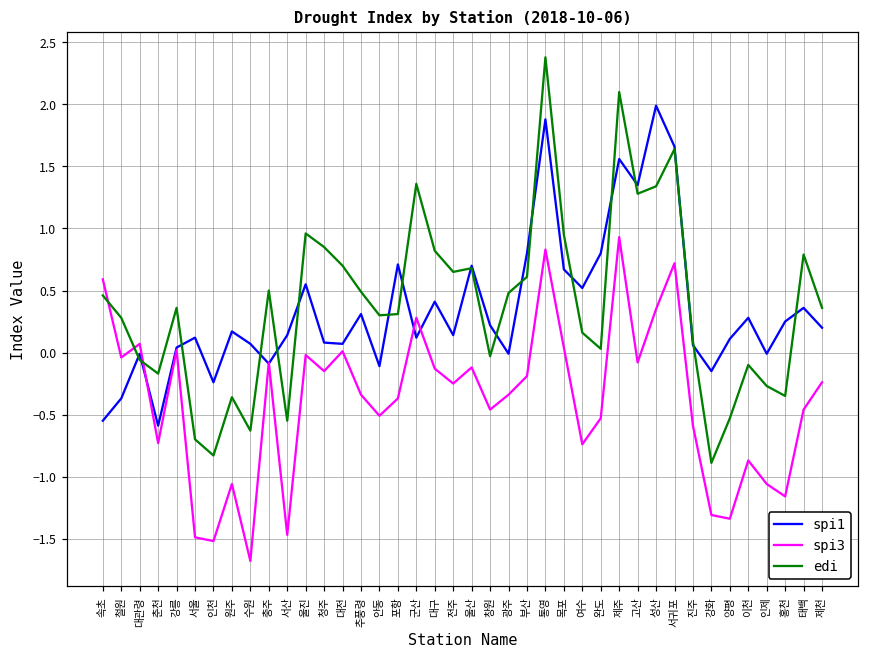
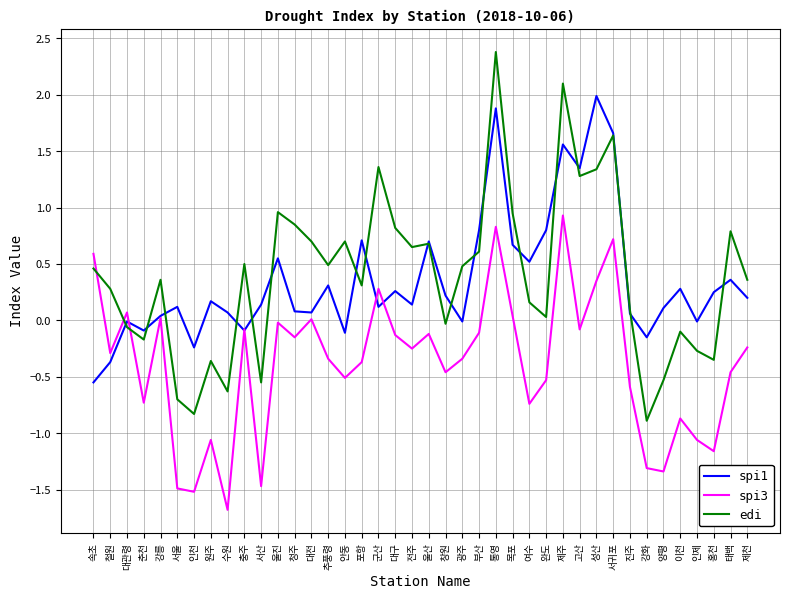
  {
    "spi1": {
      "속초": -0.55,
      "철원": -0.37,
      "대관령": -0.01,
-     "춘천": -0.59,
+     "춘천": -0.09,
      "서울": 0.12,
      "인천": -0.24,
      "원주": 0.17,
      "수원": 0.07,
      "서산": 0.14,
      "울진": 0.55,
      "청주": 0.08,
      "대전": 0.07,
      "추풍령": 0.31,
      "안동": -0.11,
      "포항": 0.71,
      "군산": 0.12,
-     "대구": 0.41,
+     "대구": 0.26,
      "전주": 0.14,
      "창원": 0.22,
      "광주": -0.01,
      "부산": 0.80,
      "통영": 1.88,
      "목포": 0.67,
      "여수": 0.52,
      "완도": 0.80,
      "제주": 1.56,
      "고산": 1.35,
      "성산": 1.99,
      "진주": 0.06,
      "강화": -0.15,
      "양평": 0.11,
      "이천": 0.28,
      "인제": -0.01,
      "홍천": 0.25,
      "태백": 0.36,
      "제천": 0.20
    },
    "spi3": {
      "속초": 0.59,
-     "철원": -0.04,
+     "철원": -0.29,
      "대관령": 0.07,
      "춘천": -0.73,
      "서울": -1.49,
      "인천": -1.52,
      "원주": -1.06,
      "수원": -1.68,
      "서산": -1.47,
      "울진": -0.02,
      "청주": -0.15,
      "대전": 0.01,
      "추풍령": -0.34,
      "안동": -0.51,
      "포항": -0.37,
      "군산": 0.28,
      "대구": -0.13,
      "전주": -0.25,
      "울산": -0.12,
      "창원": -0.46,
      "광주": -0.34,
-     "부산": -0.19,
+     "부산": -0.11,
      "통영": 0.83,
      "목포": 0.04,
      "여수": -0.74,
      "완도": -0.53,
      "제주": 0.93,
      "고산": -0.08,
      "성산": 0.35,
      "서귀포": 0.72,
      "진주": -0.59,
      "강화": -1.31,
      "양평": -1.34,
      "이천": -0.87,
      "인제": -1.06,
      "홍천": -1.16,
      "태백": -0.46,
      "제천": -0.24
    },
    "edi": {
      "속초": 0.46,
      "철원": 0.3,
      "대관령": -0.06,
      "춘천": -0.17,
      "강릉": 0.36,
      "서울": -0.7,
      "인천": -0.83,
      "원주": -0.36,
      "수원": -0.63,
      "충주": 0.5,
      "서산": -0.55,
      "울진": 0.96,
      "청주": 0.85,
      "대전": 0.7,
      "추풍령": 0.5,
-     "안동": 0.3,
+     "안동": 0.7,
      "포항": 0.3,
      "군산": 1.36,
      "대구": 0.8,
      "전주": 0.65,
      "창원": -0.03,
      "광주": 0.5,
      "부산": 0.6,
      "통영": 2.4,
      "목포": 0.95,
      "여수": 0.16,
      "완도": 0.03,
      "제주": 2.1,
      "고산": 1.3,
      "성산": 1.34,
      "진주": 0.1,
      "강화": -0.9,
      "양평": -0.53,
      "이천": -0.1,
      "인제": -0.27,
      "홍천": -0.35,
      "태백": 0.8,
      "제천": 0.36
    }
  }
